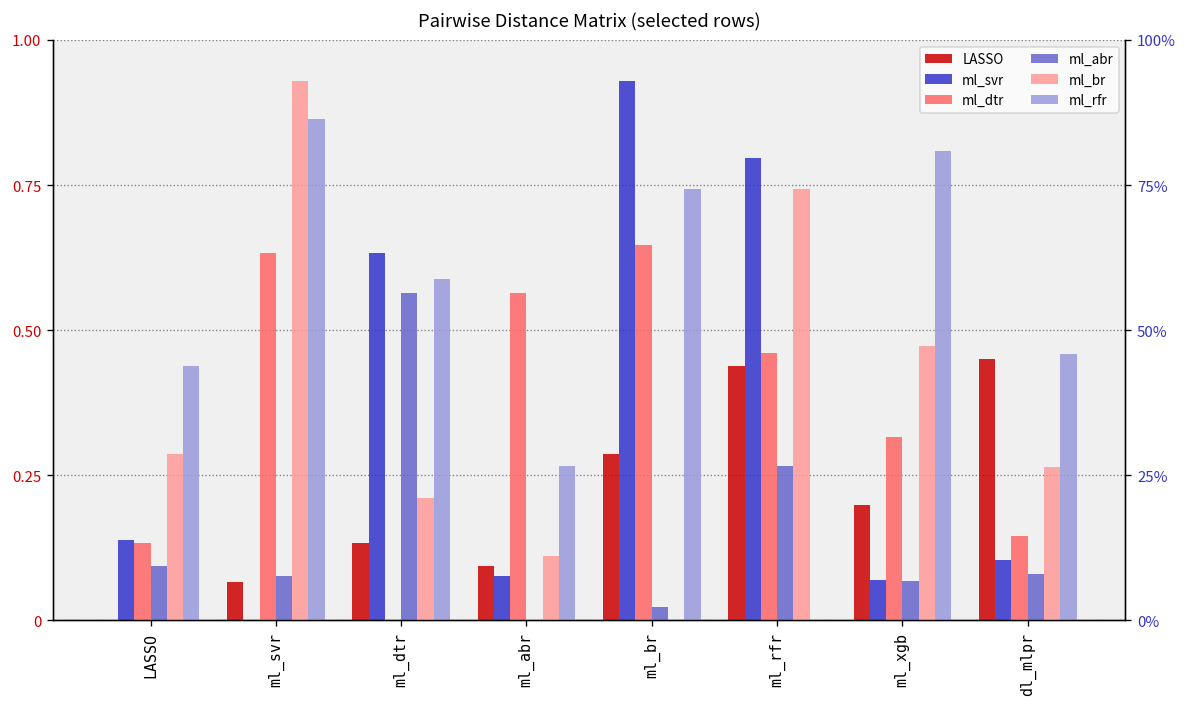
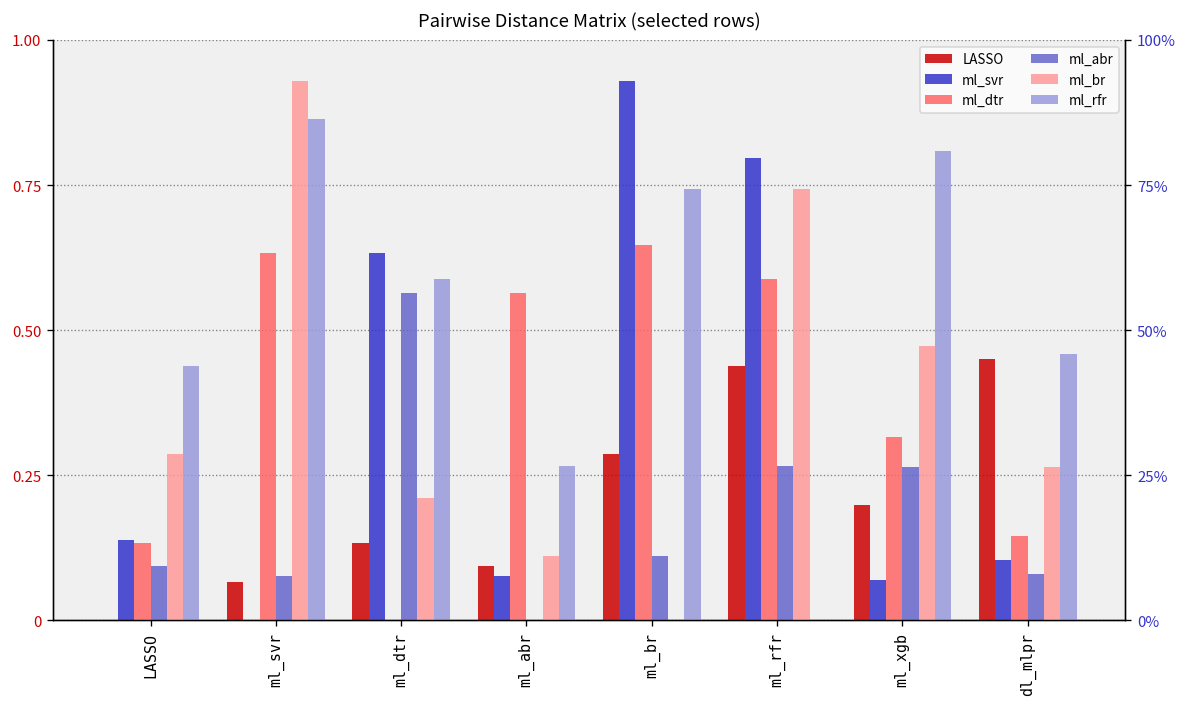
  {
    "LASSO": {
      "LASSO": 0.00,
      "ml_svr": 0.07,
      "ml_dtr": 0.13,
      "ml_abr": 0.09,
      "ml_br": 0.29,
      "ml_rfr": 0.44,
      "ml_xgb": 0.20,
      "dl_mlpr": 0.45
    },
    "ml_svr": {
      "LASSO": 0.14,
      "ml_svr": 0.00,
      "ml_dtr": 0.63,
      "ml_abr": 0.08,
      "ml_br": 0.93,
      "ml_rfr": 0.80,
      "ml_xgb": 0.07,
      "dl_mlpr": 0.10
    },
    "ml_dtr": {
      "LASSO": 0.13,
      "ml_svr": 0.63,
      "ml_dtr": 0.00,
      "ml_abr": 0.56,
      "ml_br": 0.65,
-     "ml_rfr": 0.46,
+     "ml_rfr": 0.59,
      "ml_xgb": 0.32,
      "dl_mlpr": 0.15
    },
    "ml_abr": {
      "LASSO": 0.09,
      "ml_svr": 0.08,
      "ml_dtr": 0.56,
      "ml_abr": 0.00,
-     "ml_br": 0.02,
+     "ml_br": 0.11,
      "ml_rfr": 0.27,
-     "ml_xgb": 0.07,
+     "ml_xgb": 0.26,
      "dl_mlpr": 0.08
    },
    "ml_br": {
      "LASSO": 0.29,
      "ml_svr": 0.93,
      "ml_dtr": 0.21,
      "ml_abr": 0.11,
      "ml_br": 0.00,
      "ml_rfr": 0.74,
      "ml_xgb": 0.47,
      "dl_mlpr": 0.26
    },
    "ml_rfr": {
      "LASSO": 0.44,
      "ml_svr": 0.86,
      "ml_dtr": 0.59,
      "ml_abr": 0.27,
      "ml_br": 0.74,
      "ml_rfr": 0.00,
      "ml_xgb": 0.81,
      "dl_mlpr": 0.46
    }
  }
